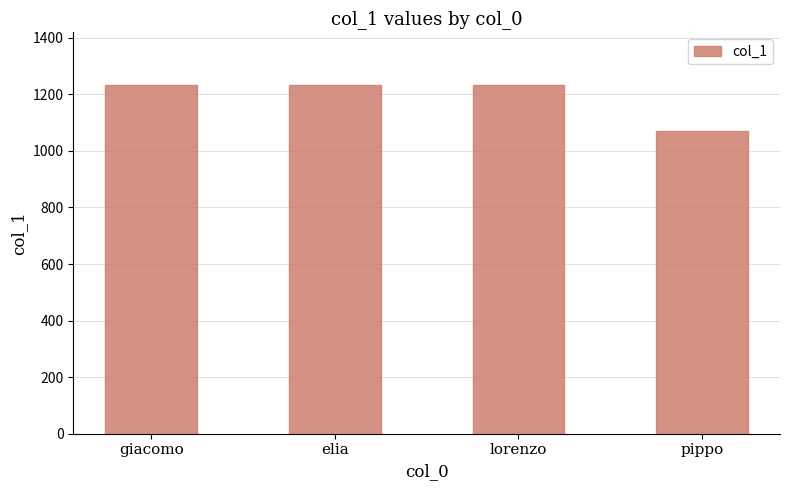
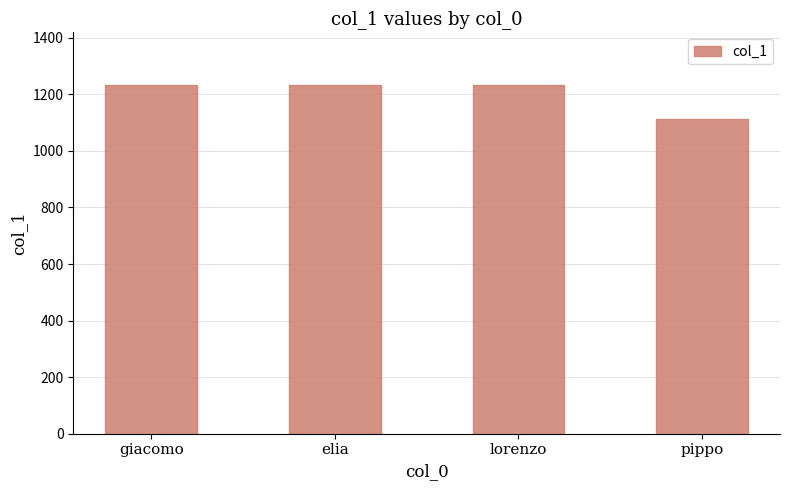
  {
    "giacomo": 1230,
    "elia": 1230,
    "lorenzo": 1230,
-   "pippo": 1070
+   "pippo": 1110
  }
